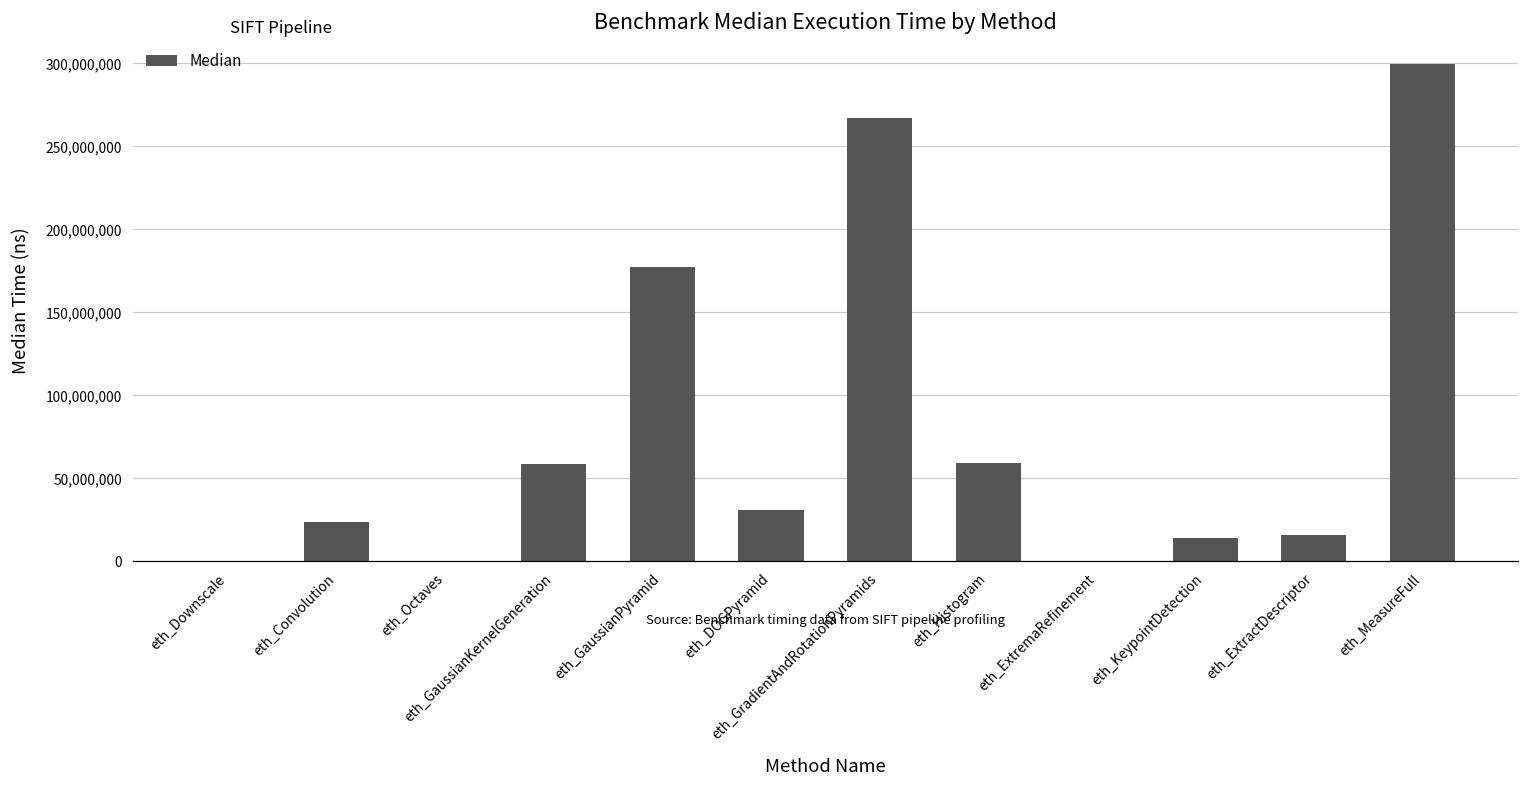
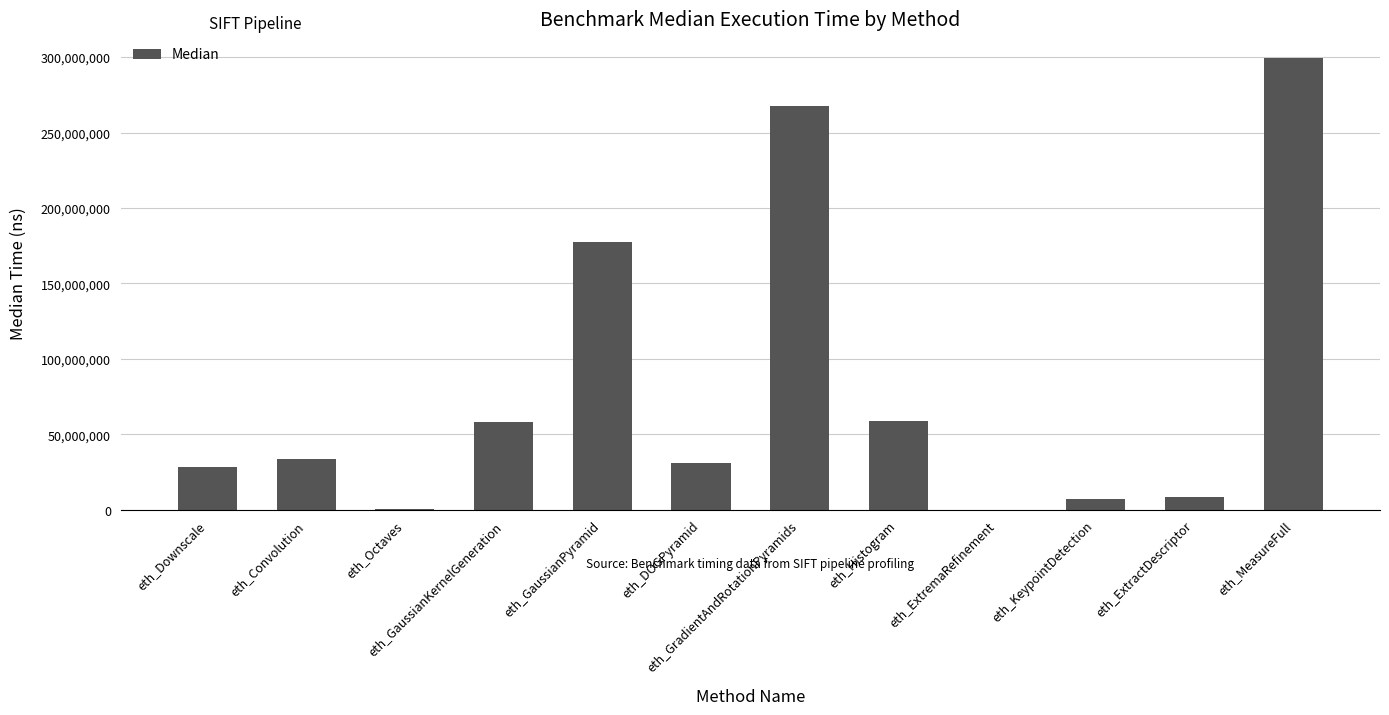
  {
-   "eth_Downscale": "0",
-   "eth_Convolution": "23,000,000",
+   "eth_Downscale": "29,000,000",
+   "eth_Convolution": "33,000,000",
    "eth_GaussianKernelGeneration": "58,000,000",
    "eth_GaussianPyramid": "177,000,000",
    "eth_DOGPyramid": "31,000,000",
    "eth_GradientAndRotationPyramids": "267,000,000",
    "eth_Histogram": "59,000,000",
-   "eth_KeypointDetection": "14,000,000",
-   "eth_ExtractDescriptor": "16,000,000",
+   "eth_KeypointDetection": "7,000,000",
+   "eth_ExtractDescriptor": "8,000,000",
    "eth_MeasureFull": "300,000,000"
  }
